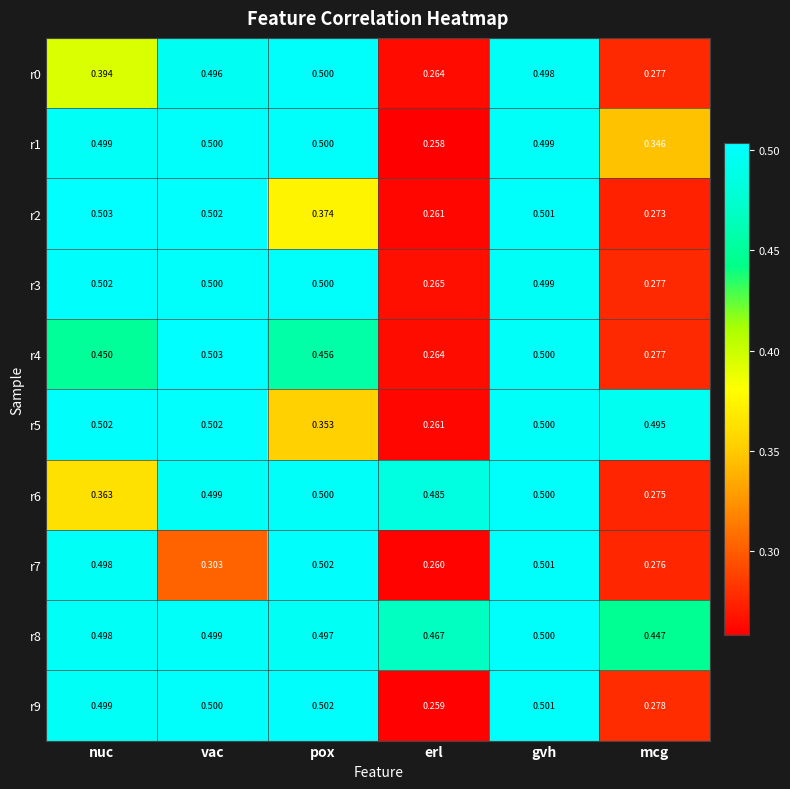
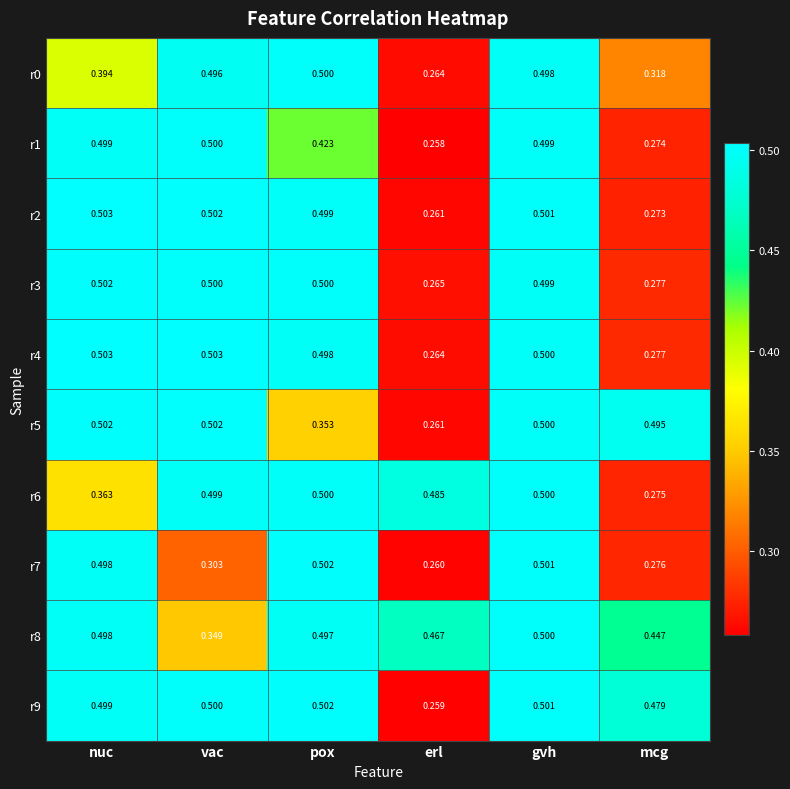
  {
    "r0": {
      "nuc": 0.394,
      "vac": 0.496,
      "pox": 0.500,
      "erl": 0.264,
      "gvh": 0.498,
-     "mcg": 0.277
+     "mcg": 0.318
    },
    "r1": {
      "nuc": 0.499,
      "vac": 0.500,
-     "pox": 0.500,
+     "pox": 0.423,
      "erl": 0.258,
      "gvh": 0.499,
-     "mcg": 0.346
+     "mcg": 0.274
    },
    "r2": {
      "nuc": 0.503,
      "vac": 0.502,
-     "pox": 0.374,
+     "pox": 0.499,
      "erl": 0.261,
      "gvh": 0.501,
      "mcg": 0.273
    },
    "r3": {
      "nuc": 0.502,
      "vac": 0.500,
      "pox": 0.500,
      "erl": 0.265,
      "gvh": 0.499,
      "mcg": 0.277
    },
    "r4": {
-     "nuc": 0.450,
+     "nuc": 0.503,
      "vac": 0.503,
-     "pox": 0.456,
+     "pox": 0.498,
      "erl": 0.264,
      "gvh": 0.500,
      "mcg": 0.277
    },
    "r5": {
      "nuc": 0.502,
      "vac": 0.502,
      "pox": 0.353,
      "erl": 0.261,
      "gvh": 0.500,
      "mcg": 0.495
    },
    "r6": {
      "nuc": 0.363,
      "vac": 0.499,
      "pox": 0.500,
      "erl": 0.485,
      "gvh": 0.500,
      "mcg": 0.275
    },
    "r7": {
      "nuc": 0.498,
      "vac": 0.303,
      "pox": 0.502,
      "erl": 0.260,
      "gvh": 0.501,
      "mcg": 0.276
    },
    "r8": {
      "nuc": 0.498,
-     "vac": 0.499,
+     "vac": 0.349,
      "pox": 0.497,
      "erl": 0.467,
      "gvh": 0.500,
      "mcg": 0.447
    },
    "r9": {
      "nuc": 0.499,
      "vac": 0.500,
      "pox": 0.502,
      "erl": 0.259,
      "gvh": 0.501,
-     "mcg": 0.278
+     "mcg": 0.479
    }
  }
